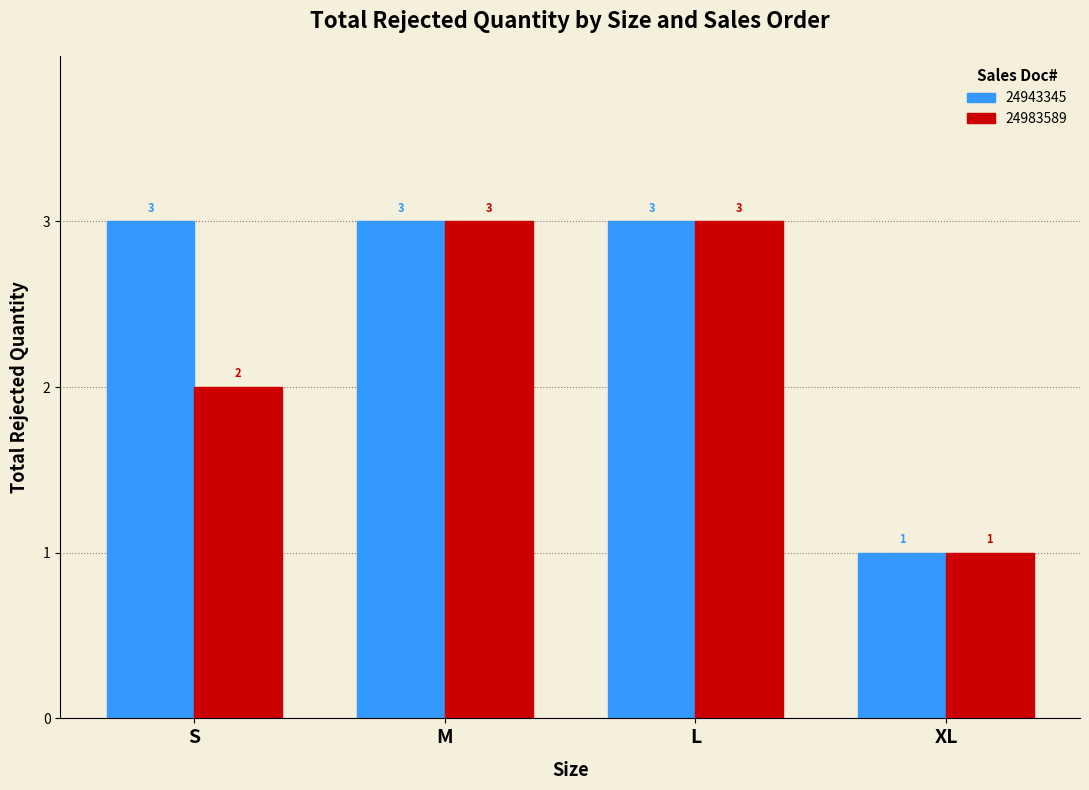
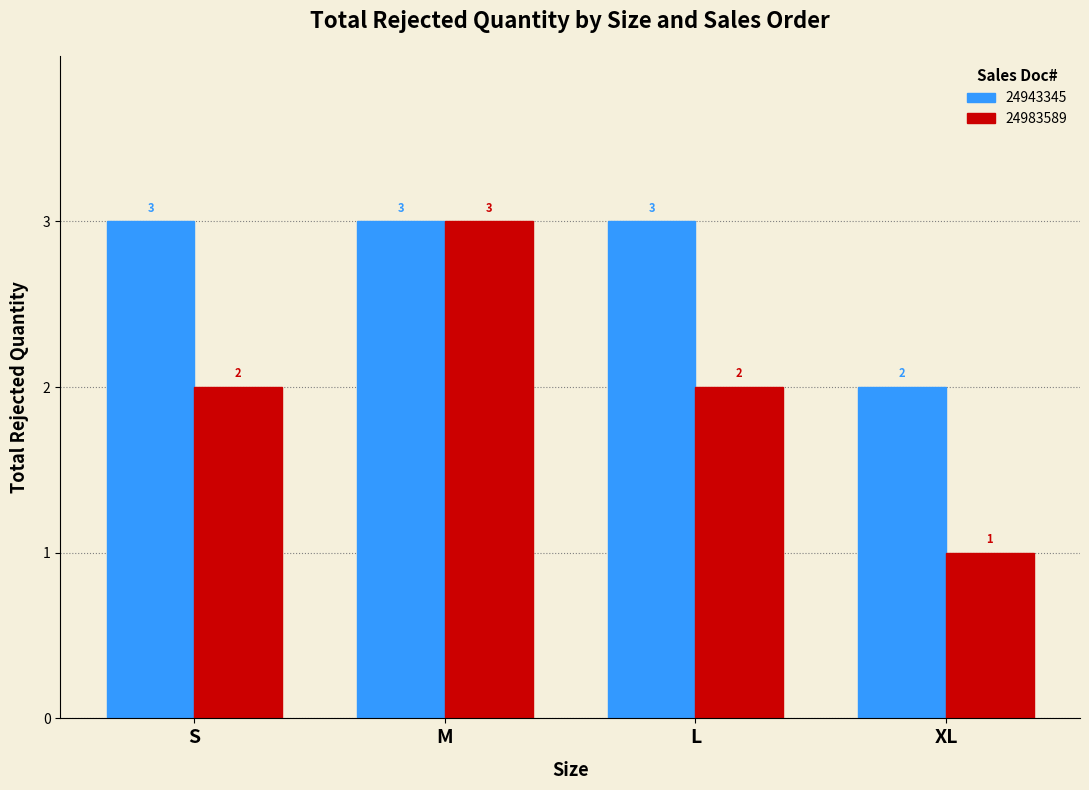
  {
    "24943345": {
      "S": 3,
      "M": 3,
      "L": 3,
-     "XL": 1
+     "XL": 2
    },
    "24983589": {
      "S": 2,
      "M": 3,
-     "L": 3,
+     "L": 2,
      "XL": 1
    }
  }
